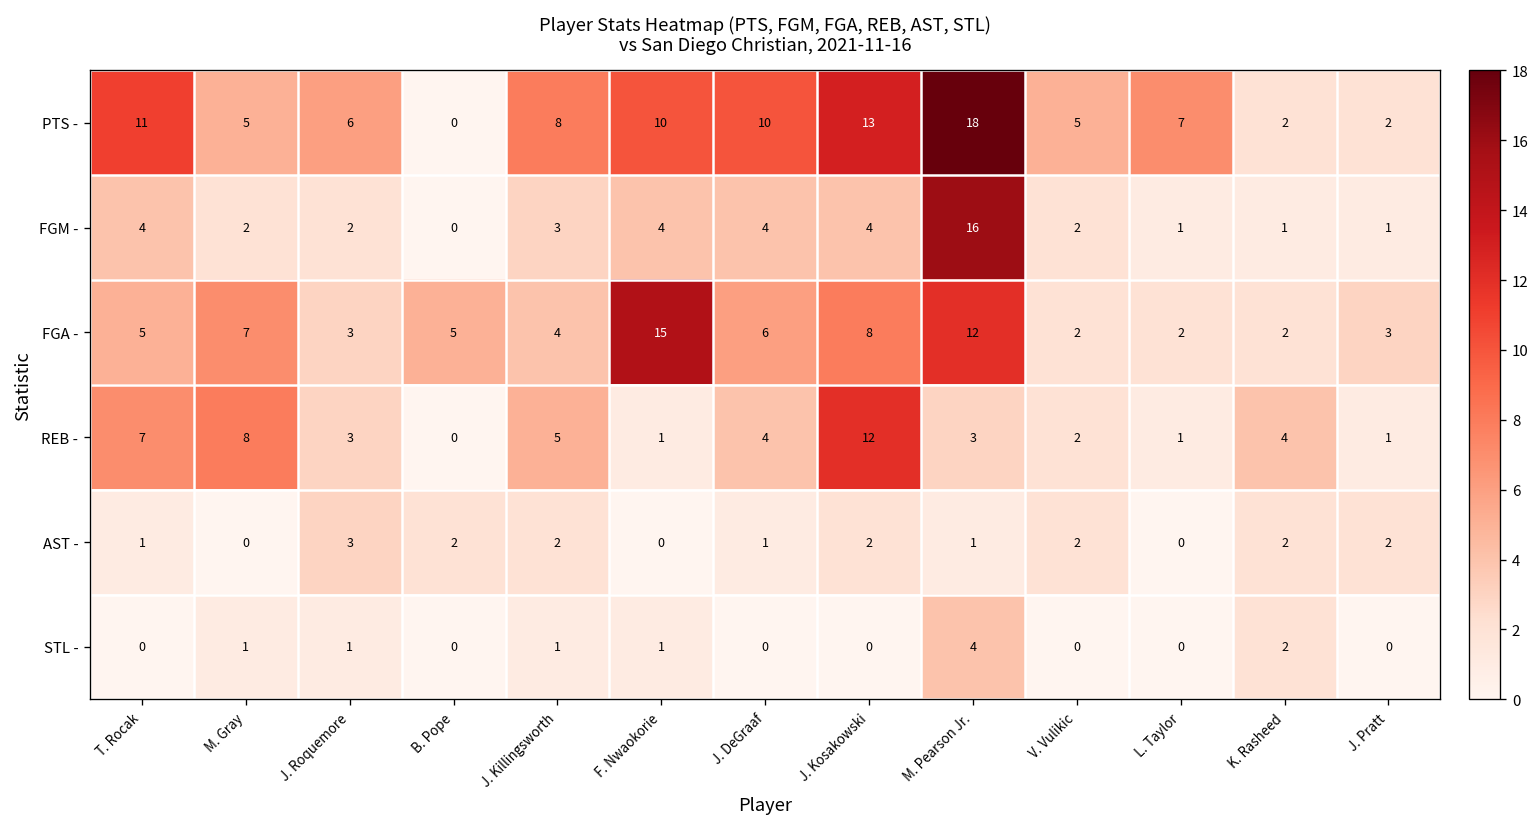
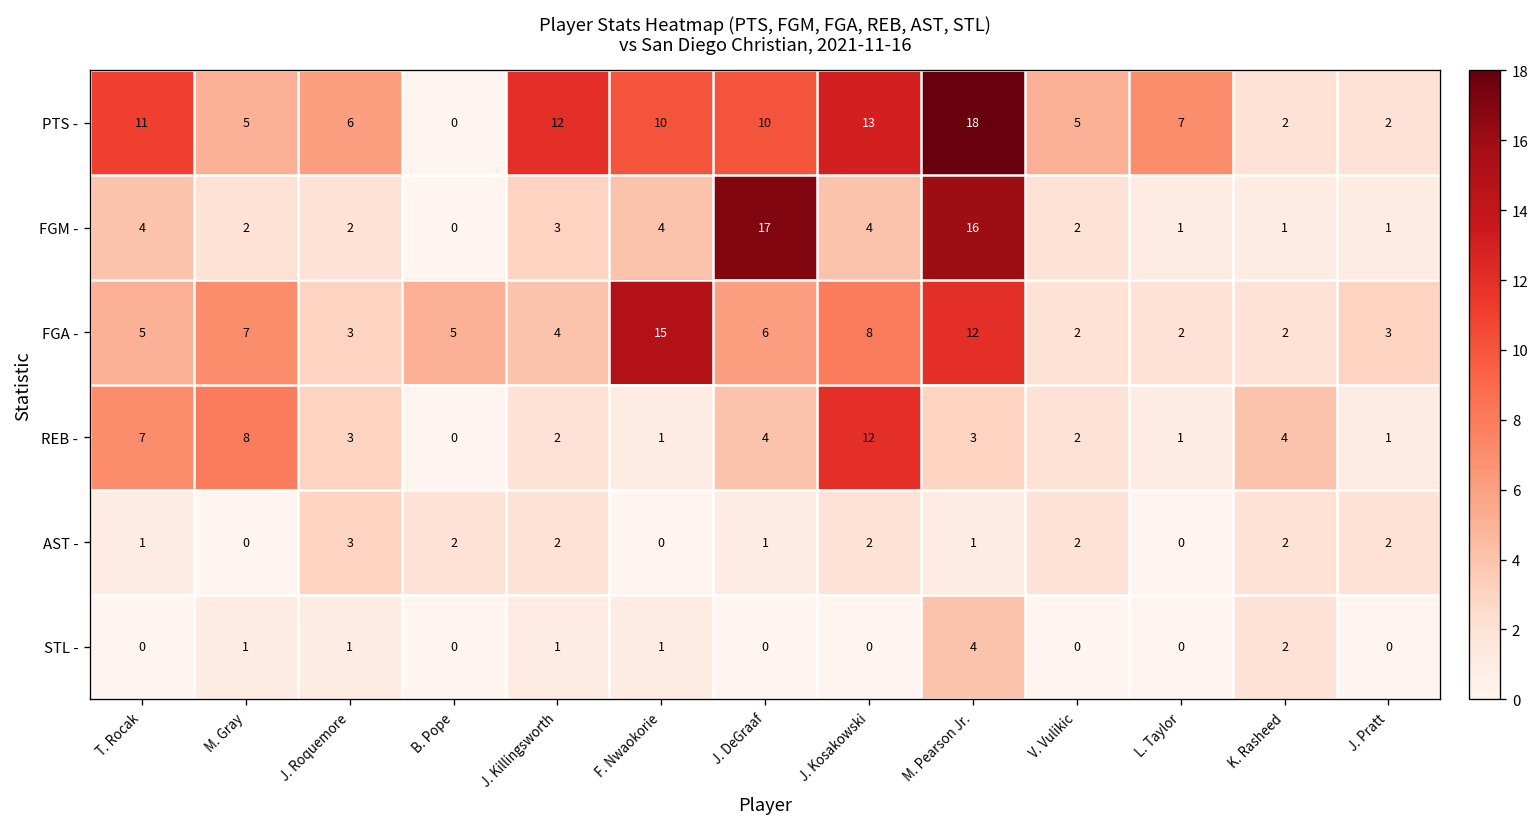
  {
    "PTS -": {
      "T. Rocak": 11,
      "M. Gray": 5,
      "J. Roquemore": 6,
      "B. Pope": 0,
-     "J. Killingsworth": 8,
+     "J. Killingsworth": 12,
      "F. Nwaokorie": 10,
      "J. DeGraaf": 10,
      "J. Kosakowski": 13,
      "M. Pearson Jr.": 18,
      "V. Vulikic": 5,
      "L. Taylor": 7,
      "K. Rasheed": 2,
      "J. Pratt": 2
    },
    "FGM -": {
      "T. Rocak": 4,
      "M. Gray": 2,
      "J. Roquemore": 2,
      "B. Pope": 0,
      "J. Killingsworth": 3,
      "F. Nwaokorie": 4,
-     "J. DeGraaf": 4,
+     "J. DeGraaf": 17,
      "J. Kosakowski": 4,
      "M. Pearson Jr.": 16,
      "V. Vulikic": 2,
      "L. Taylor": 1,
      "K. Rasheed": 1,
      "J. Pratt": 1
    },
    "FGA -": {
      "T. Rocak": 5,
      "M. Gray": 7,
      "J. Roquemore": 3,
      "B. Pope": 5,
      "J. Killingsworth": 4,
      "F. Nwaokorie": 15,
      "J. DeGraaf": 6,
      "J. Kosakowski": 8,
      "M. Pearson Jr.": 12,
      "V. Vulikic": 2,
      "L. Taylor": 2,
      "K. Rasheed": 2,
      "J. Pratt": 3
    },
    "REB -": {
      "T. Rocak": 7,
      "M. Gray": 8,
      "J. Roquemore": 3,
      "B. Pope": 0,
-     "J. Killingsworth": 5,
+     "J. Killingsworth": 2,
      "F. Nwaokorie": 1,
      "J. DeGraaf": 4,
      "J. Kosakowski": 12,
      "M. Pearson Jr.": 3,
      "V. Vulikic": 2,
      "L. Taylor": 1,
      "K. Rasheed": 4,
      "J. Pratt": 1
    },
    "AST -": {
      "T. Rocak": 1,
      "M. Gray": 0,
      "J. Roquemore": 3,
      "B. Pope": 2,
      "J. Killingsworth": 2,
      "F. Nwaokorie": 0,
      "J. DeGraaf": 1,
      "J. Kosakowski": 2,
      "M. Pearson Jr.": 1,
      "V. Vulikic": 2,
      "L. Taylor": 0,
      "K. Rasheed": 2,
      "J. Pratt": 2
    },
    "STL -": {
      "T. Rocak": 0,
      "M. Gray": 1,
      "J. Roquemore": 1,
      "B. Pope": 0,
      "J. Killingsworth": 1,
      "F. Nwaokorie": 1,
      "J. DeGraaf": 0,
      "J. Kosakowski": 0,
      "M. Pearson Jr.": 4,
      "V. Vulikic": 0,
      "L. Taylor": 0,
      "K. Rasheed": 2,
      "J. Pratt": 0
    }
  }
